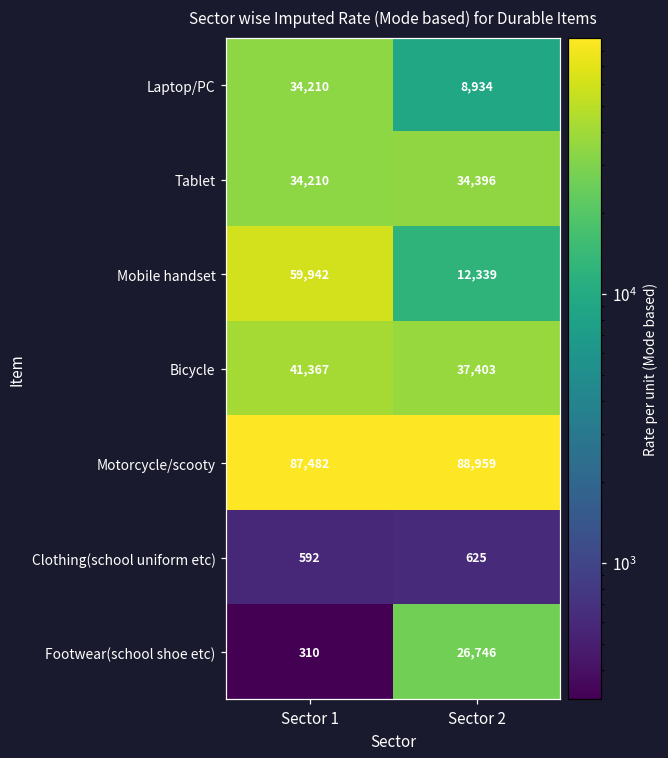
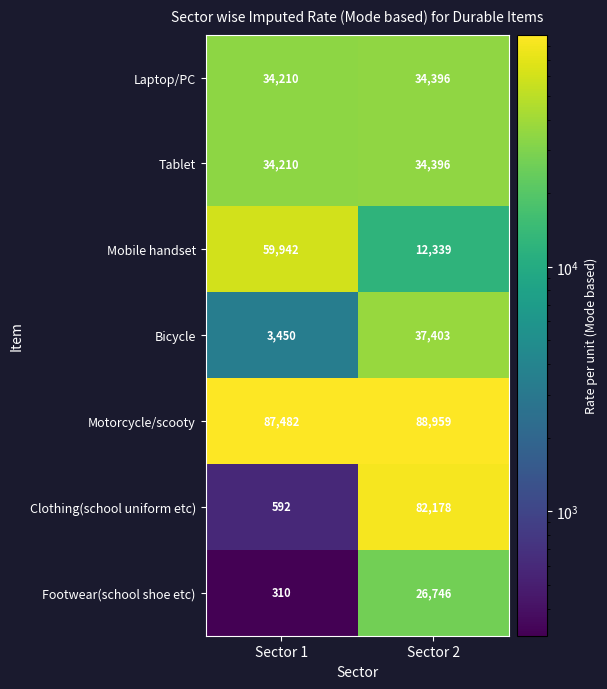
  {
    "Laptop/PC": {
      "Sector 1": "34,210",
-     "Sector 2": "8,934"
+     "Sector 2": "34,396"
    },
    "Tablet": {
      "Sector 1": "34,210",
      "Sector 2": "34,396"
    },
    "Mobile handset": {
      "Sector 1": "59,942",
      "Sector 2": "12,339"
    },
    "Bicycle": {
-     "Sector 1": "41,367",
+     "Sector 1": "3,450",
      "Sector 2": "37,403"
    },
    "Motorcycle/scooty": {
      "Sector 1": "87,482",
      "Sector 2": "88,959"
    },
    "Clothing(school uniform etc)": {
      "Sector 1": "592",
-     "Sector 2": "625"
+     "Sector 2": "82,178"
    },
    "Footwear(school shoe etc)": {
      "Sector 1": "310",
      "Sector 2": "26,746"
    }
  }
